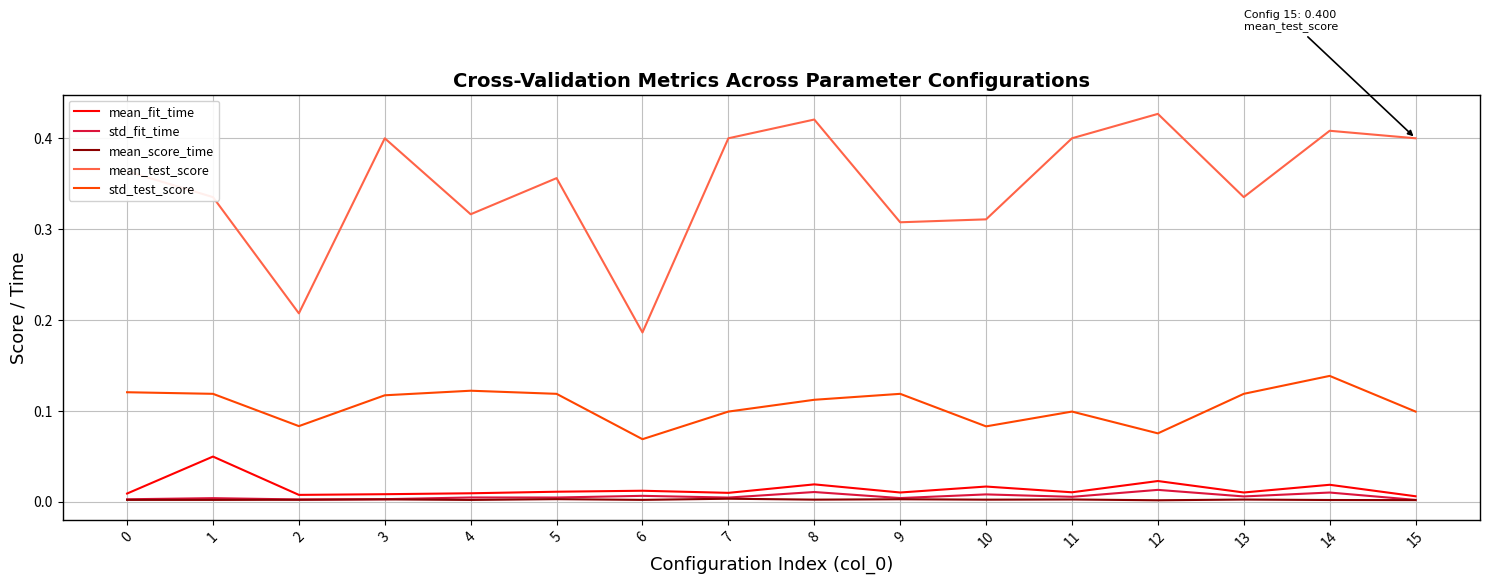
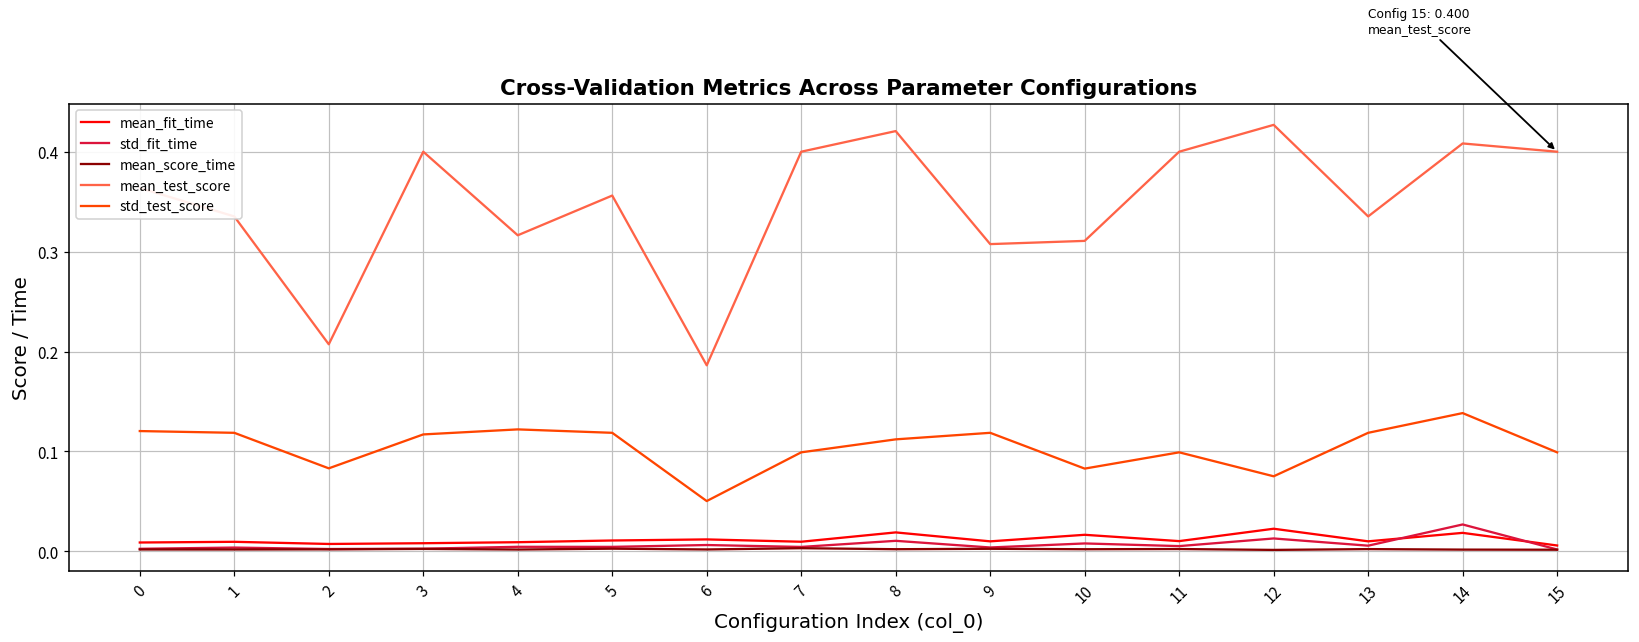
  {
    "mean_fit_time": {
      "0": 0.01,
-     "1": 0.05,
+     "1": 0.01,
      "2": 0.01,
      "3": 0.01,
      "4": 0.01,
      "5": 0.01,
      "6": 0.01,
      "7": 0.01,
      "8": 0.02,
      "9": 0.01,
      "10": 0.02,
      "11": 0.01,
      "12": 0.02,
      "13": 0.01,
      "14": 0.02,
      "15": 0.01
    },
    "std_fit_time": {
      "6": 0.01,
      "8": 0.01,
      "10": 0.01,
      "11": 0.01,
      "12": 0.01,
      "13": 0.01,
-     "14": 0.01
+     "14": 0.03
    },
    "mean_score_time": {
      "6": 0.00,
      "8": 0.00,
      "10": 0.00,
      "11": 0.00,
      "12": 0.00,
      "13": 0.00,
      "14": 0.00
    },
    "mean_test_score": {
      "2": 0.21,
      "3": 0.40,
      "4": 0.32,
      "5": 0.36,
      "6": 0.19,
      "7": 0.40,
      "8": 0.42,
      "9": 0.31,
      "10": 0.31,
      "11": 0.40,
      "12": 0.43,
      "13": 0.34,
      "15": 0.40
    },
    "std_test_score": {
      "0": 0.12,
      "1": 0.12,
      "2": 0.08,
      "3": 0.12,
      "4": 0.12,
      "5": 0.12,
-     "6": 0.07,
+     "6": 0.05,
      "7": 0.10,
      "8": 0.11,
      "9": 0.12,
      "10": 0.08,
      "11": 0.10,
      "12": 0.08,
      "13": 0.12,
      "14": 0.14,
      "15": 0.10
    }
  }
